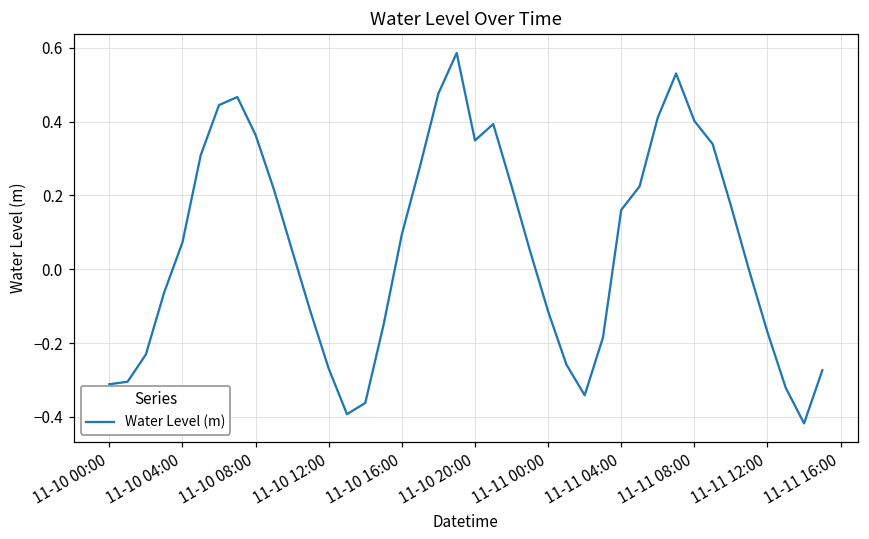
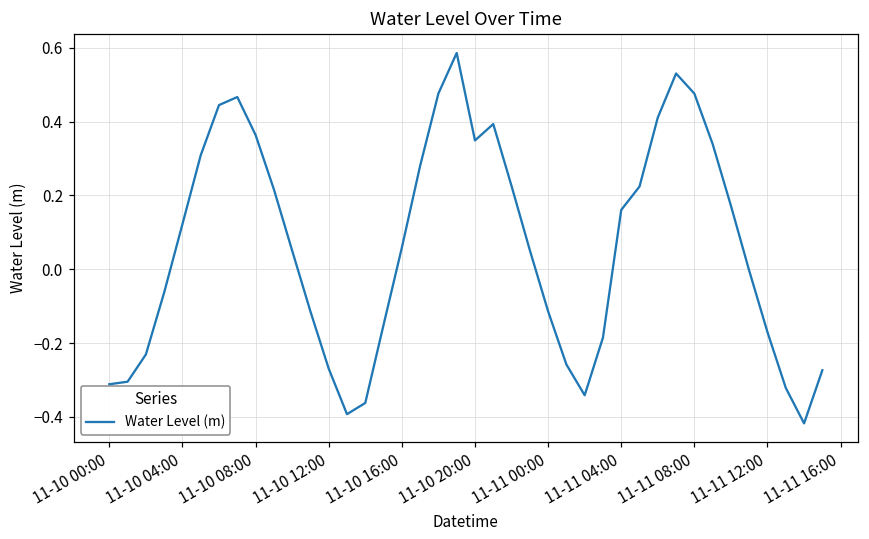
  {
    "11-10 00:00": -0.31,
-   "11-10 04:00": 0.07,
+   "11-10 04:00": 0.12,
    "11-10 08:00": 0.36,
    "11-10 12:00": -0.27,
-   "11-10 16:00": 0.09,
+   "11-10 16:00": 0.06,
    "11-10 20:00": 0.35,
    "11-11 00:00": -0.11,
    "11-11 04:00": 0.16,
-   "11-11 08:00": 0.40,
+   "11-11 08:00": 0.48,
    "11-11 12:00": -0.17
  }
